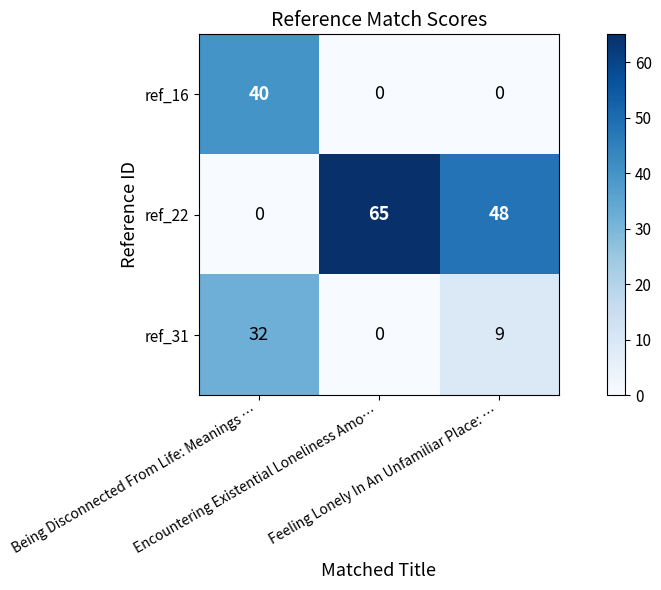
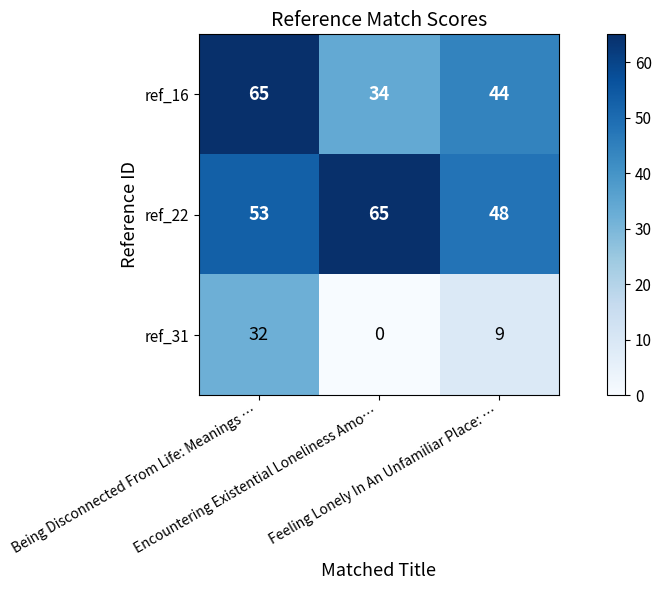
  {
    "ref_16": {
-     "Being Disconnected From Life: Meanings …": 40,
-     "Encountering Existential Loneliness Amo…": 0,
-     "Feeling Lonely In An Unfamiliar Place: …": 0
+     "Being Disconnected From Life: Meanings …": 65,
+     "Encountering Existential Loneliness Amo…": 34,
+     "Feeling Lonely In An Unfamiliar Place: …": 44
    },
    "ref_22": {
-     "Being Disconnected From Life: Meanings …": 0,
+     "Being Disconnected From Life: Meanings …": 53,
      "Encountering Existential Loneliness Amo…": 65,
      "Feeling Lonely In An Unfamiliar Place: …": 48
    },
    "ref_31": {
      "Being Disconnected From Life: Meanings …": 32,
      "Encountering Existential Loneliness Amo…": 0,
      "Feeling Lonely In An Unfamiliar Place: …": 9
    }
  }
